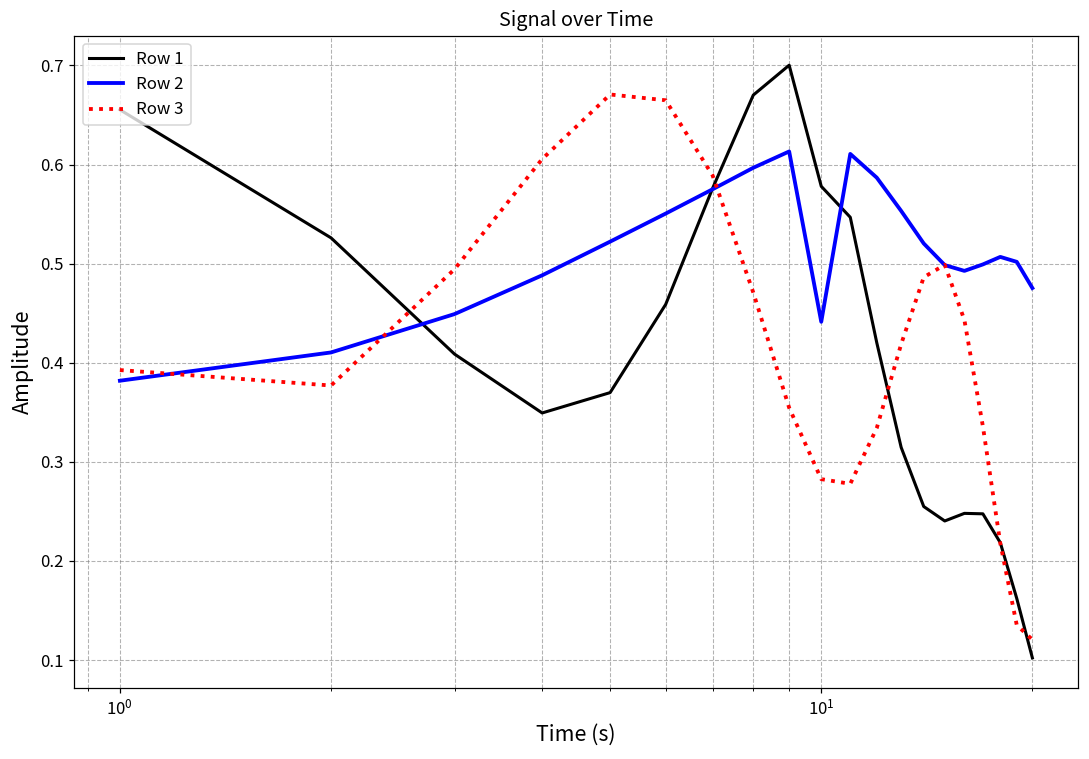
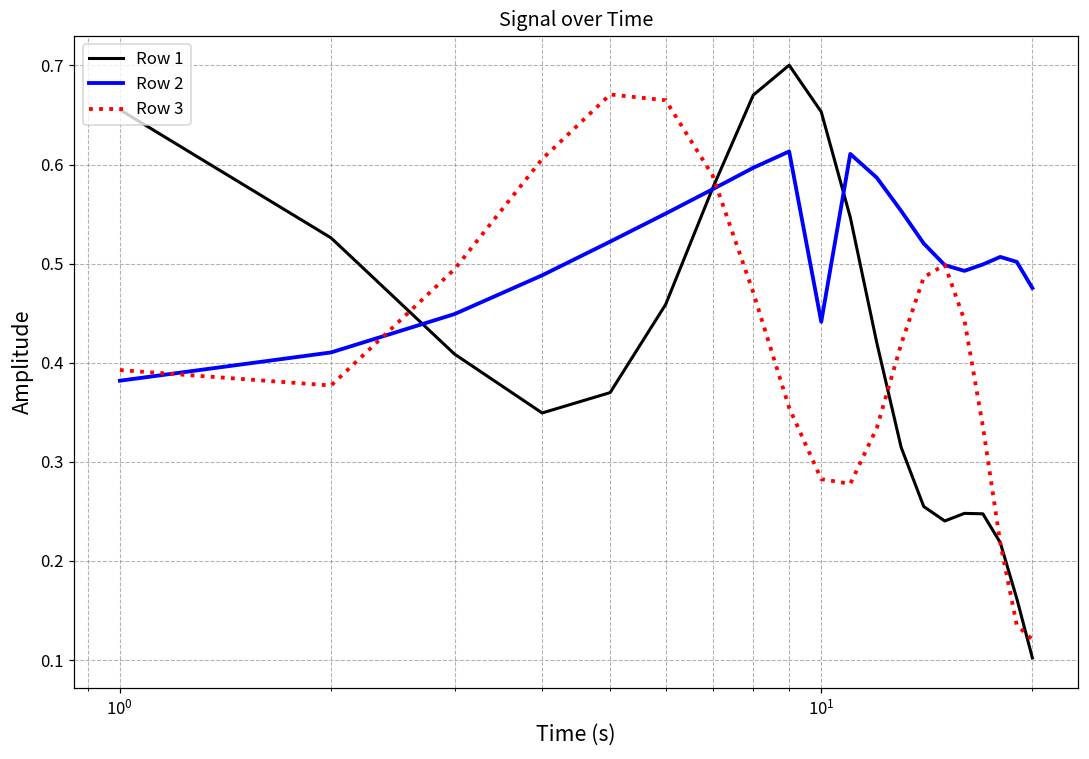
  {
    "Row 1": {
-     "10^1": 0.58
+     "10^1": 0.65
    },
    "Row 2": {
      "10^0": 0.38,
      "10^1": 0.44
    },
    "Row 3": {
      "10^0": 0.39,
      "10^1": 0.28
    }
  }
